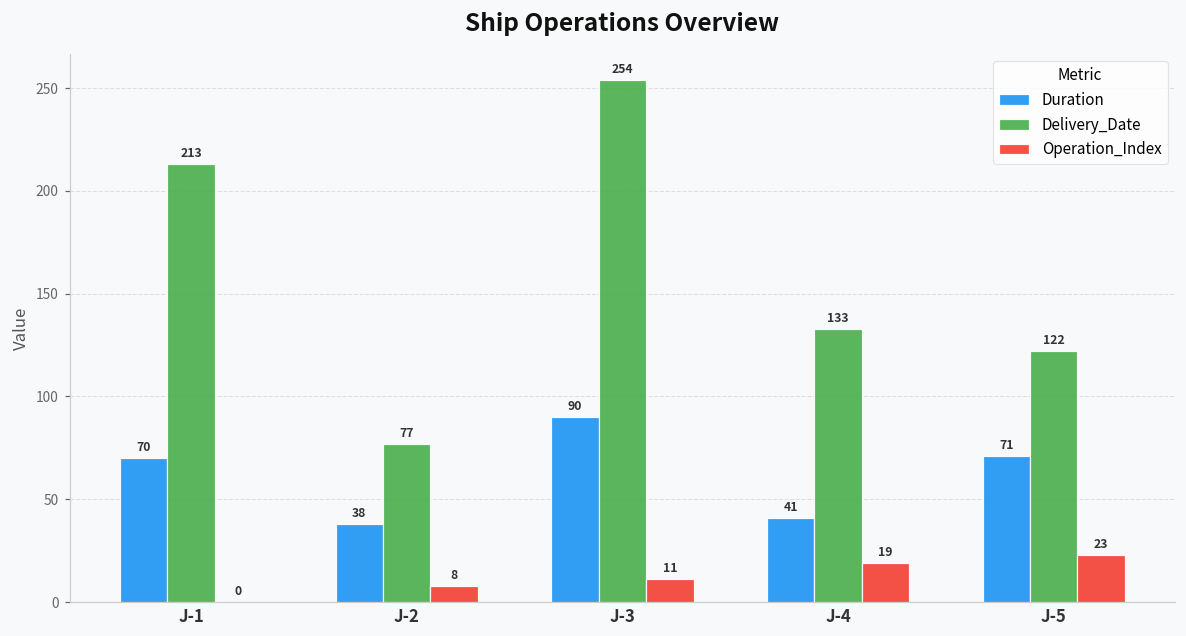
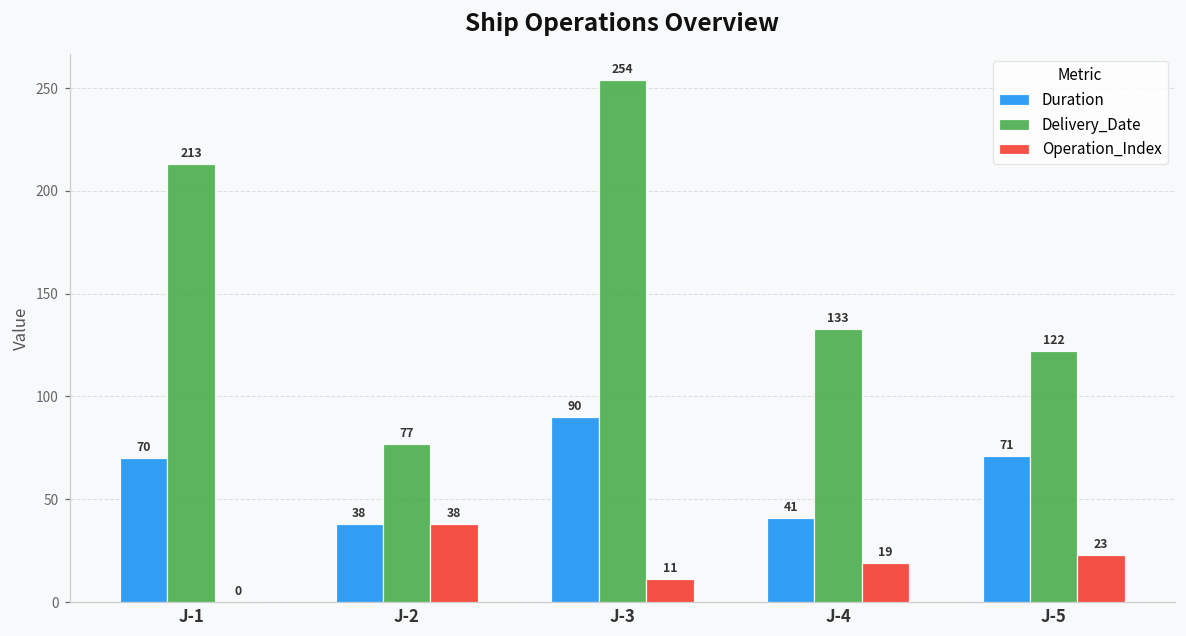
  {
    "Duration": {
      "J-1": 70,
      "J-2": 38,
      "J-3": 90,
      "J-4": 41,
      "J-5": 71
    },
    "Delivery_Date": {
      "J-1": 213,
      "J-2": 77,
      "J-3": 254,
      "J-4": 133,
      "J-5": 122
    },
    "Operation_Index": {
      "J-1": 0,
-     "J-2": 8,
+     "J-2": 38,
      "J-3": 11,
      "J-4": 19,
      "J-5": 23
    }
  }
